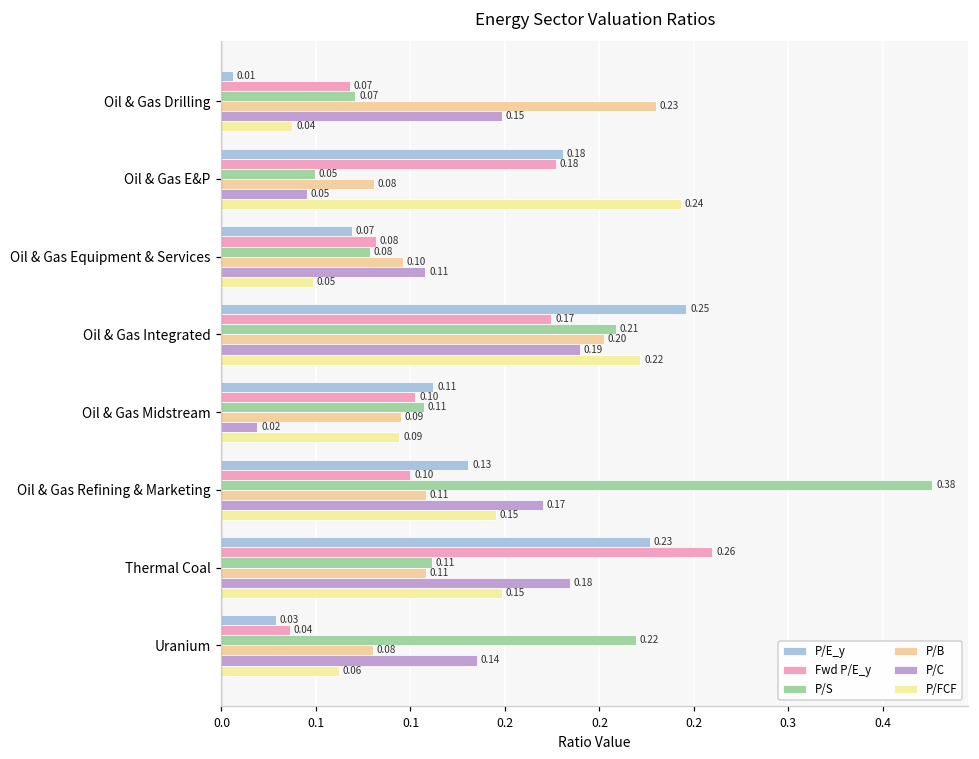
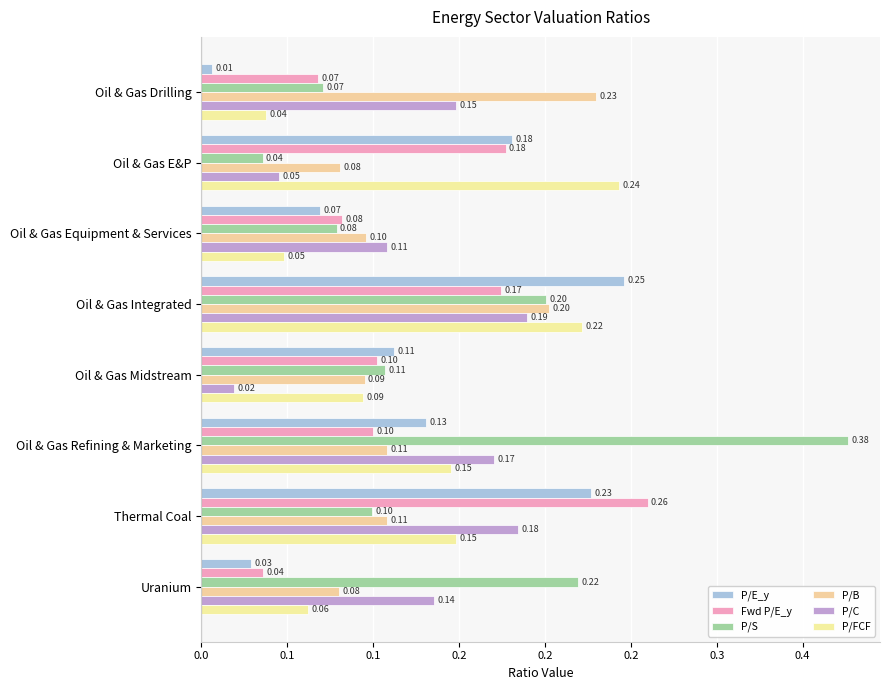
  {
    "P/S": {
      "Oil & Gas Drilling": 0.07,
-     "Oil & Gas E&P": 0.05,
+     "Oil & Gas E&P": 0.04,
      "Oil & Gas Equipment & Services": 0.08,
-     "Oil & Gas Integrated": 0.21,
+     "Oil & Gas Integrated": 0.20,
      "Oil & Gas Midstream": 0.11,
      "Oil & Gas Refining & Marketing": 0.38,
-     "Thermal Coal": 0.11,
+     "Thermal Coal": 0.10,
      "Uranium": 0.22
    }
  }
